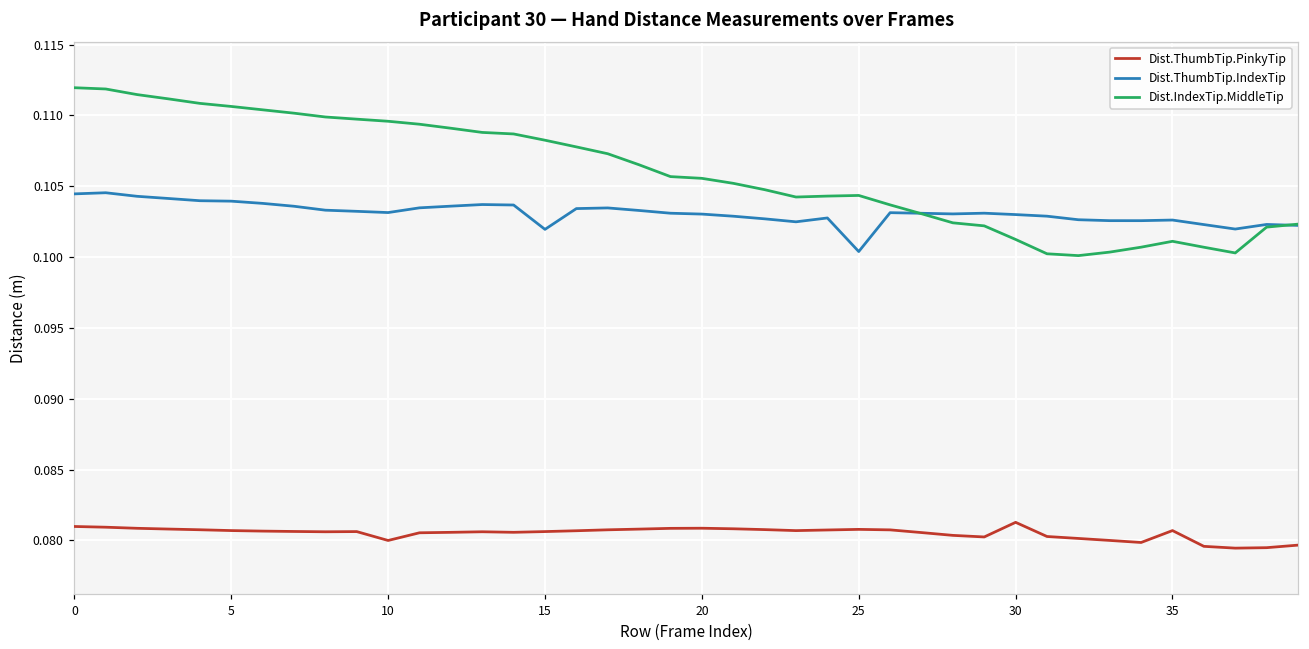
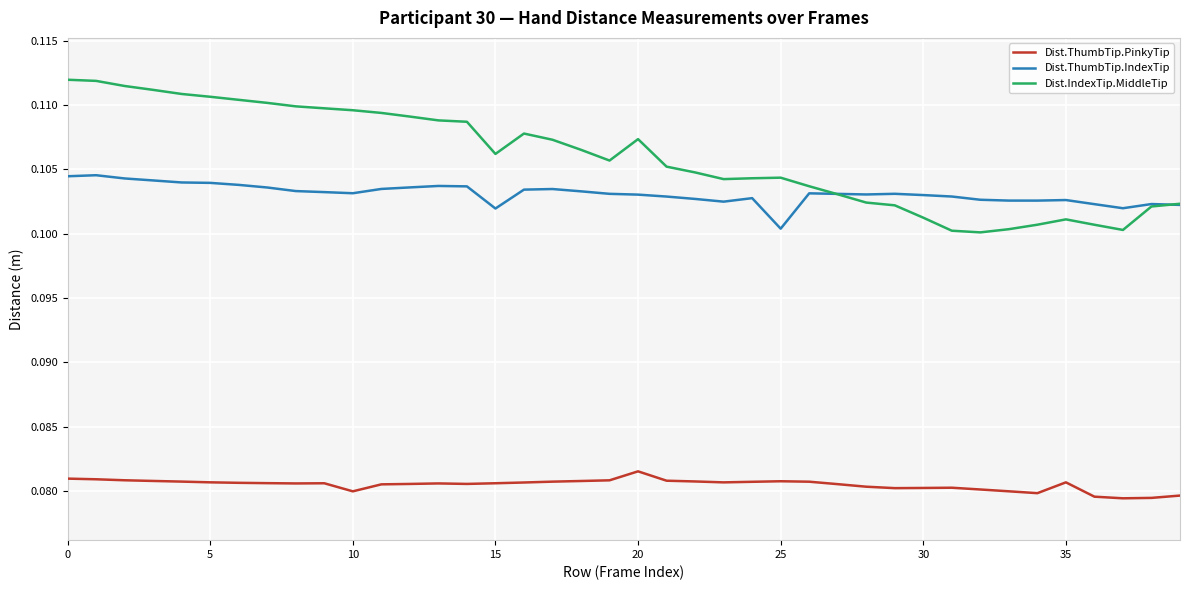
  {
    "Dist.ThumbTip.PinkyTip": {
      "0": 0.0810,
      "5": 0.0807,
      "10": 0.0800,
      "15": 0.0806,
-     "20": 0.0809,
+     "20": 0.0815,
      "25": 0.0808,
-     "30": 0.0813,
+     "30": 0.0803,
      "35": 0.0807
    },
    "Dist.ThumbTip.IndexTip": {
      "0": 0.1045,
      "5": 0.1039,
      "10": 0.1031,
      "15": 0.1020,
      "20": 0.1030,
      "25": 0.1004,
      "30": 0.1030,
      "35": 0.1026
    },
    "Dist.IndexTip.MiddleTip": {
      "0": 0.1120,
      "5": 0.1106,
      "10": 0.1096,
-     "15": 0.1083,
-     "20": 0.1056,
+     "15": 0.1062,
+     "20": 0.1073,
      "25": 0.1044,
      "30": 0.1012,
      "35": 0.1011
    }
  }
